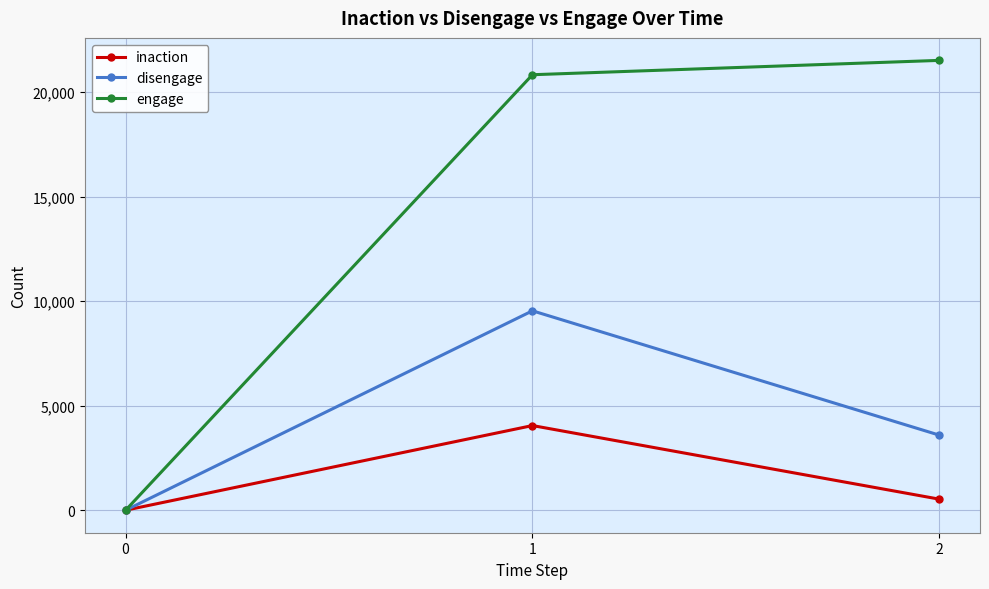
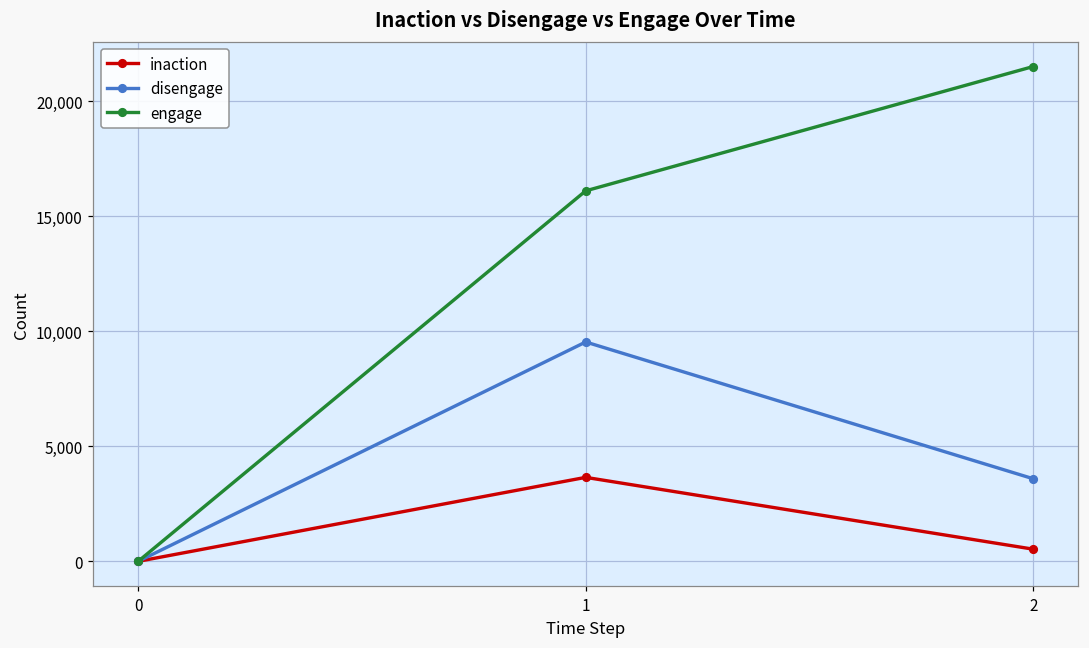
  {
    "inaction": {
-     "1": "4,100",
+     "1": "3,700",
      "2": "500"
    },
    "disengage": {
      "1": "9,500",
      "2": "3,600"
    },
    "engage": {
-     "1": "20,800",
+     "1": "16,100",
      "2": "21,500"
    }
  }
